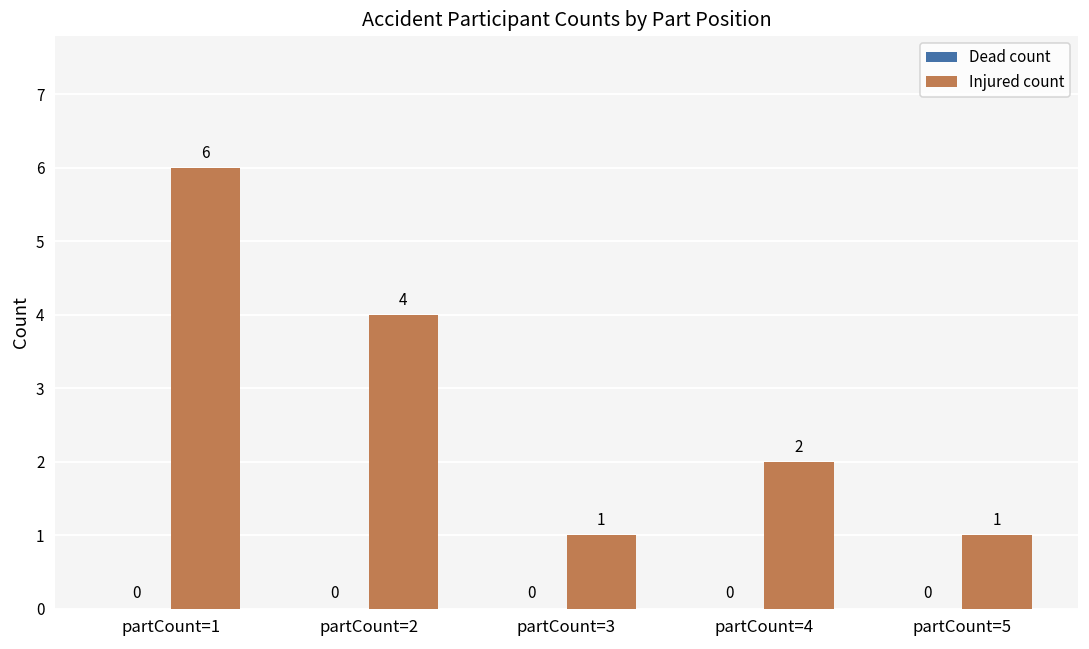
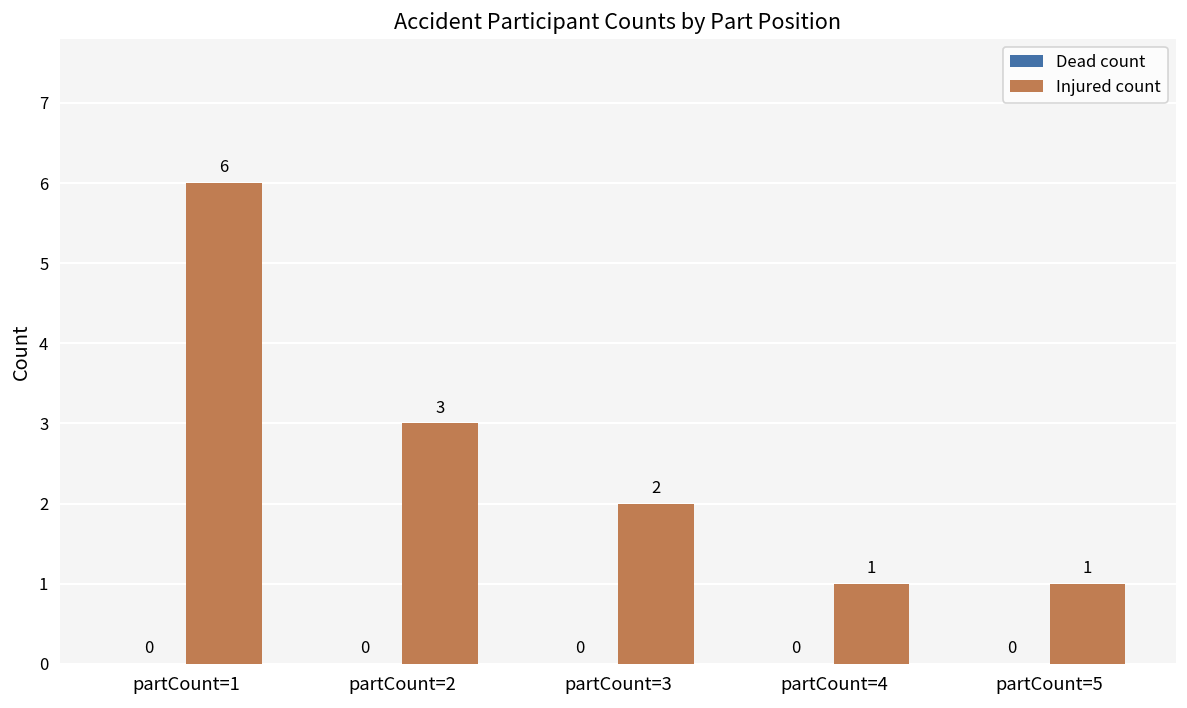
  {
    "Dead count": {
      "partCount=1": 0,
      "partCount=2": 0,
      "partCount=3": 0,
      "partCount=4": 0,
      "partCount=5": 0
    },
    "Injured count": {
      "partCount=1": 6,
-     "partCount=2": 4,
-     "partCount=3": 1,
-     "partCount=4": 2,
+     "partCount=2": 3,
+     "partCount=3": 2,
+     "partCount=4": 1,
      "partCount=5": 1
    }
  }
